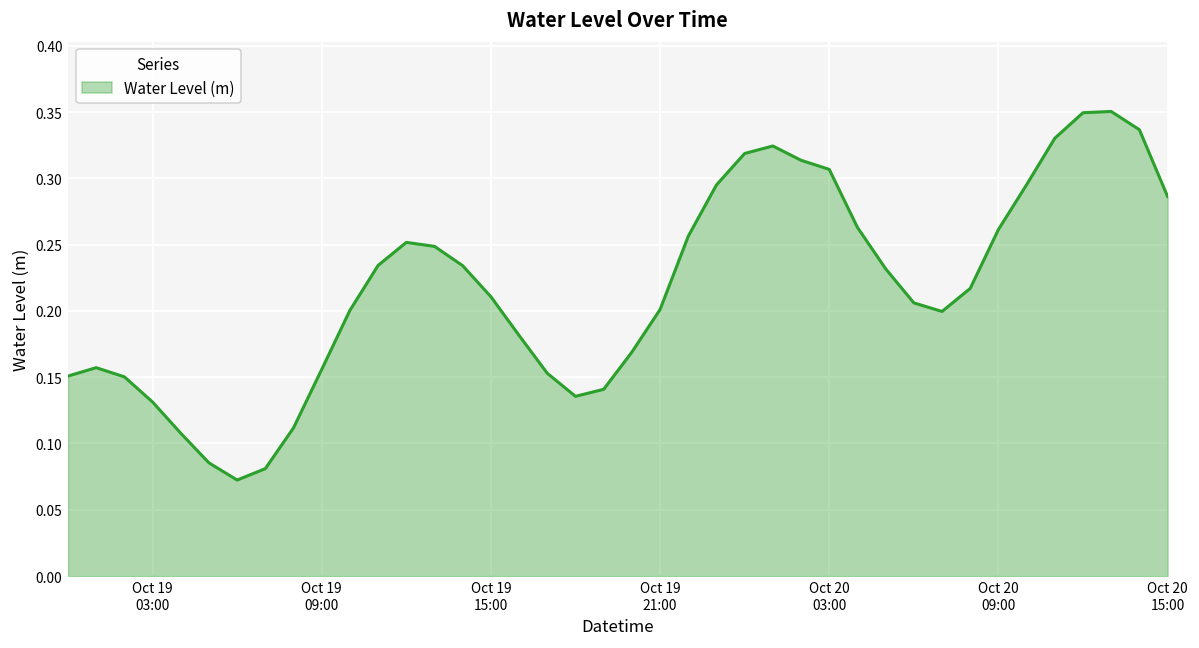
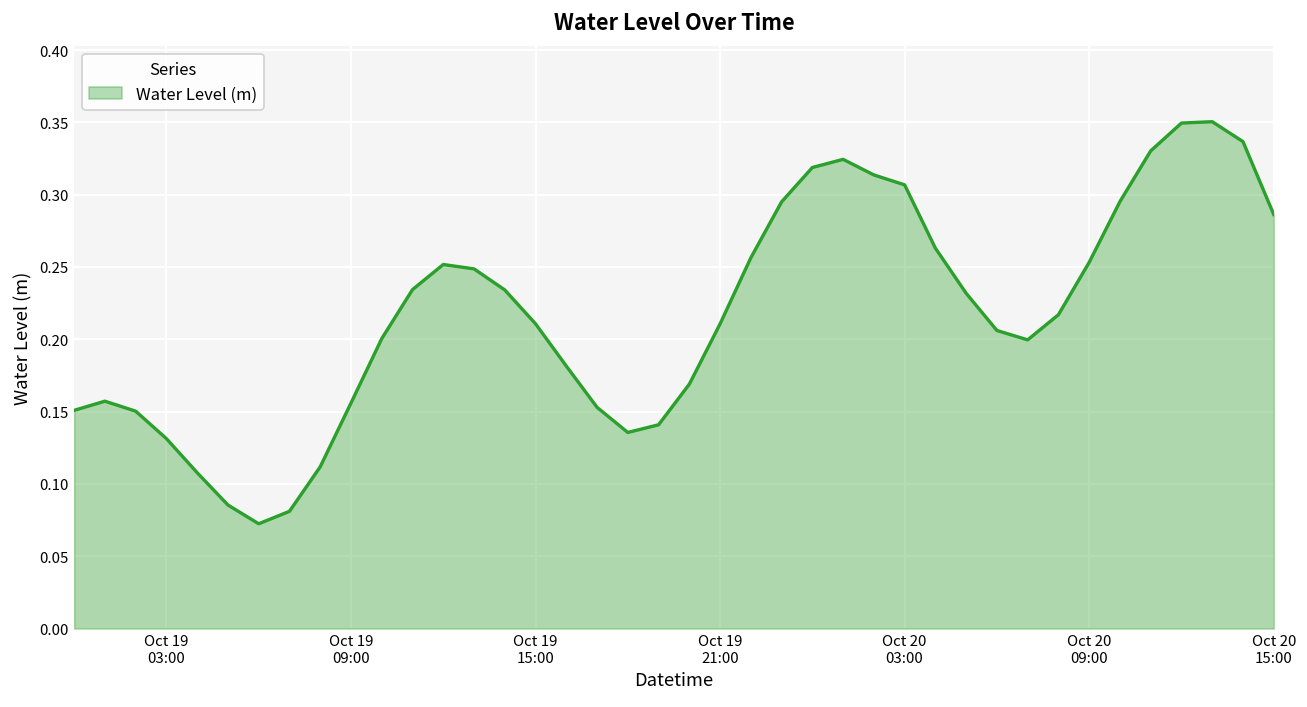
  {
    "Oct 19 03:00": 0.131,
    "Oct 19 09:00": 0.156,
    "Oct 19 15:00": 0.211,
-   "Oct 19 21:00": 0.201,
+   "Oct 19 21:00": 0.211,
    "Oct 20 03:00": 0.307,
-   "Oct 20 09:00": 0.261,
+   "Oct 20 09:00": 0.253,
    "Oct 20 15:00": 0.286
  }
